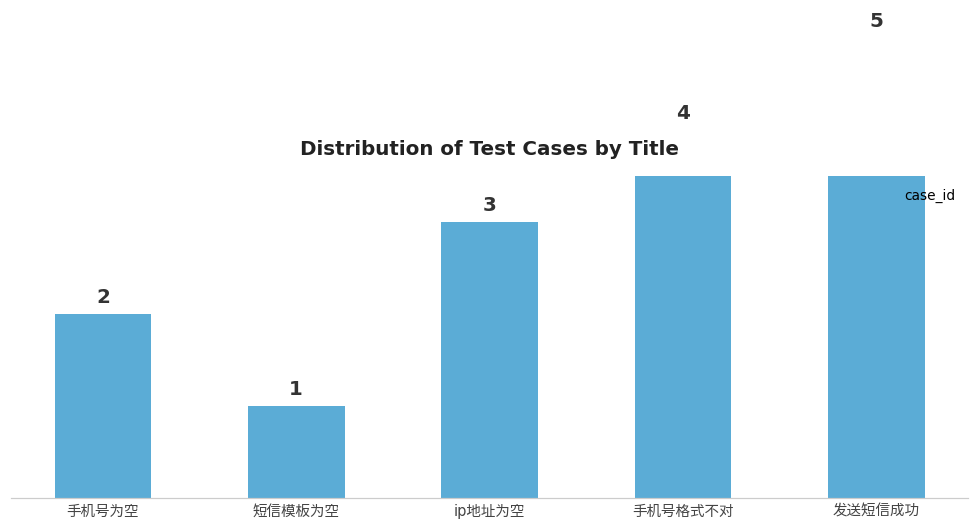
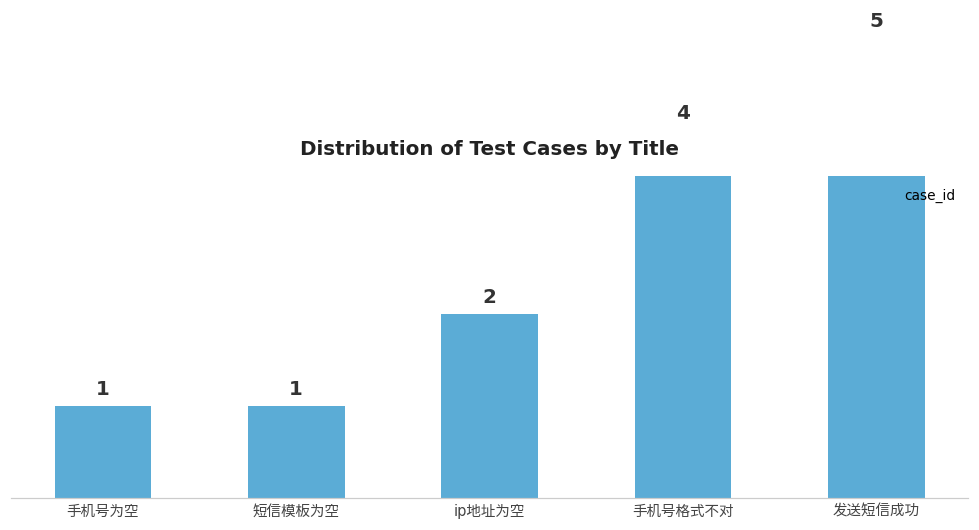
  {
-   "手机号为空": 2,
+   "手机号为空": 1,
    "短信模板为空": 1,
-   "ip地址为空": 3
+   "ip地址为空": 2
  }
